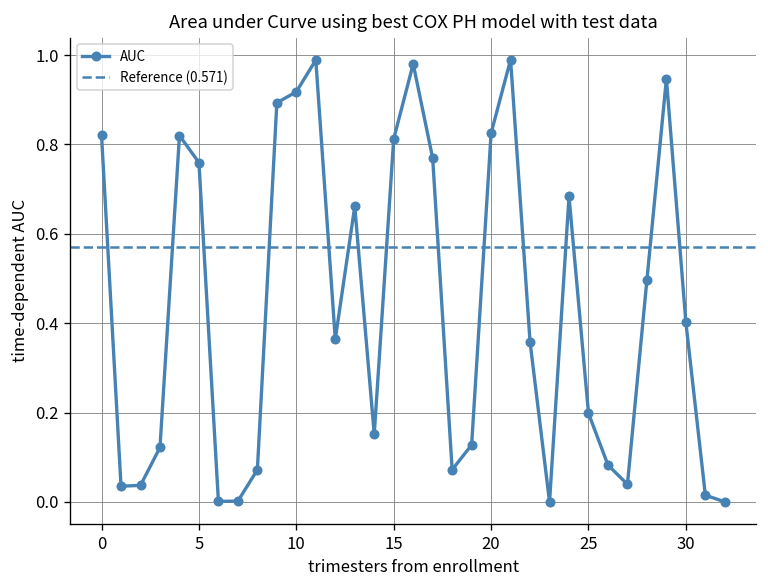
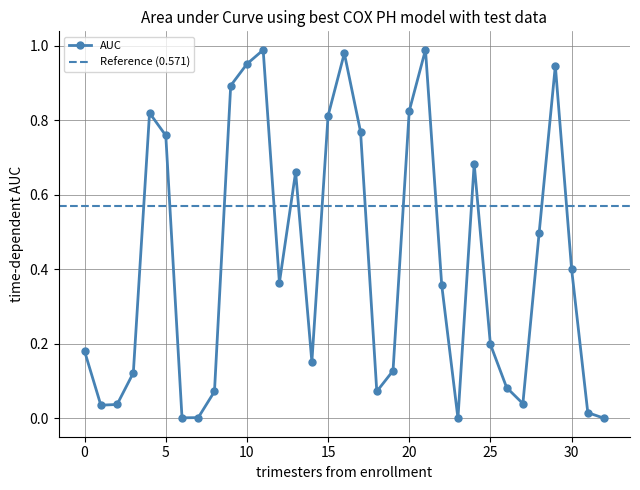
  {
-   "0": 0.82,
+   "0": 0.18,
    "5": 0.76,
-   "10": 0.92,
+   "10": 0.95,
    "15": 0.81,
    "20": 0.83,
    "25": 0.20,
    "30": 0.40
  }
